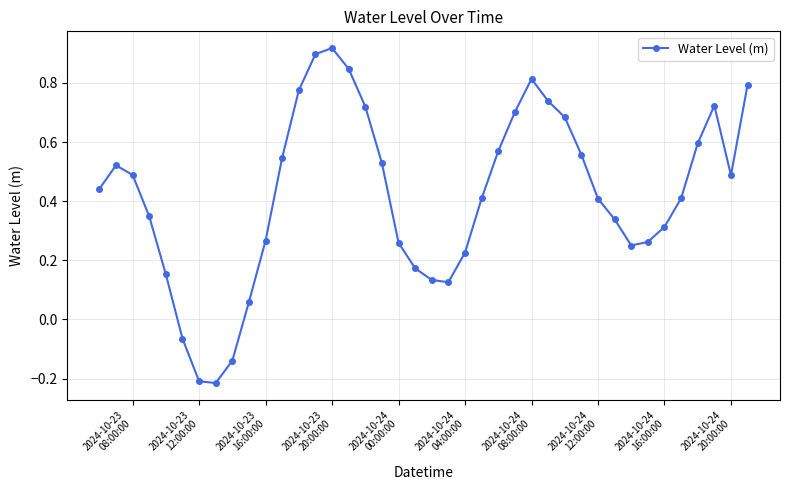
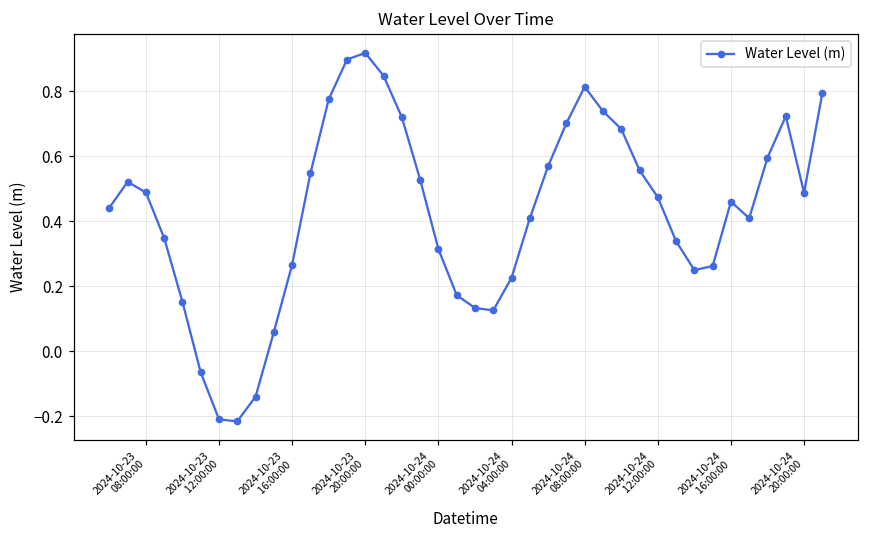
  {
    "2024-10-23 08:00:00": 0.49,
    "2024-10-23 12:00:00": -0.21,
    "2024-10-23 16:00:00": 0.27,
    "2024-10-23 20:00:00": 0.92,
-   "2024-10-24 00:00:00": 0.26,
+   "2024-10-24 00:00:00": 0.31,
    "2024-10-24 04:00:00": 0.23,
    "2024-10-24 08:00:00": 0.81,
-   "2024-10-24 12:00:00": 0.41,
-   "2024-10-24 16:00:00": 0.31,
+   "2024-10-24 12:00:00": 0.47,
+   "2024-10-24 16:00:00": 0.46,
    "2024-10-24 20:00:00": 0.49
  }
